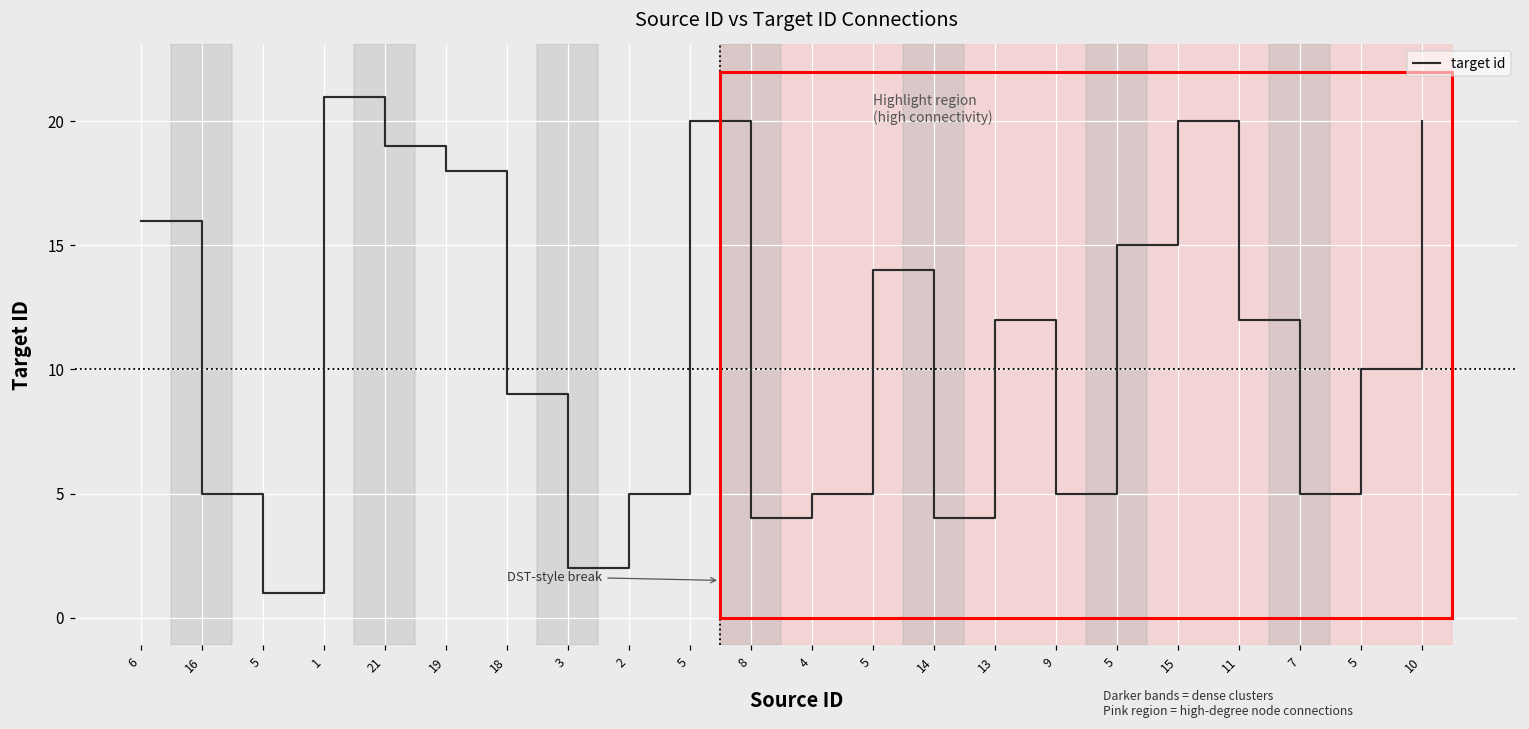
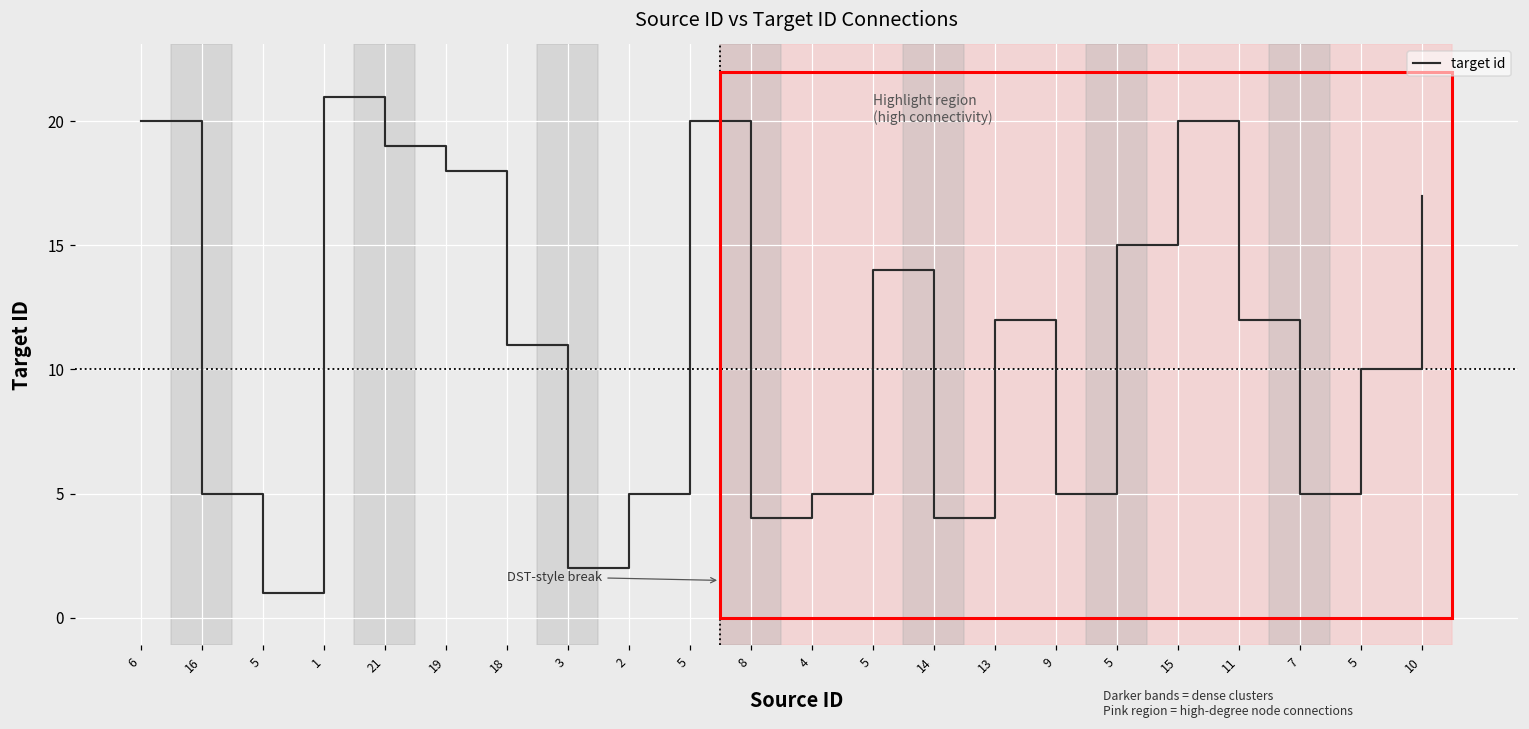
  {
-   "6": 16,
+   "6": 20,
    "16": 5,
    "1": 21,
    "21": 19,
    "19": 18,
-   "18": 9,
+   "18": 11,
    "3": 2,
    "2": 5,
    "8": 4,
    "4": 5,
    "14": 4,
    "13": 12,
    "9": 5,
    "15": 20,
    "11": 12,
    "7": 5,
-   "10": 20
+   "10": 17
  }
